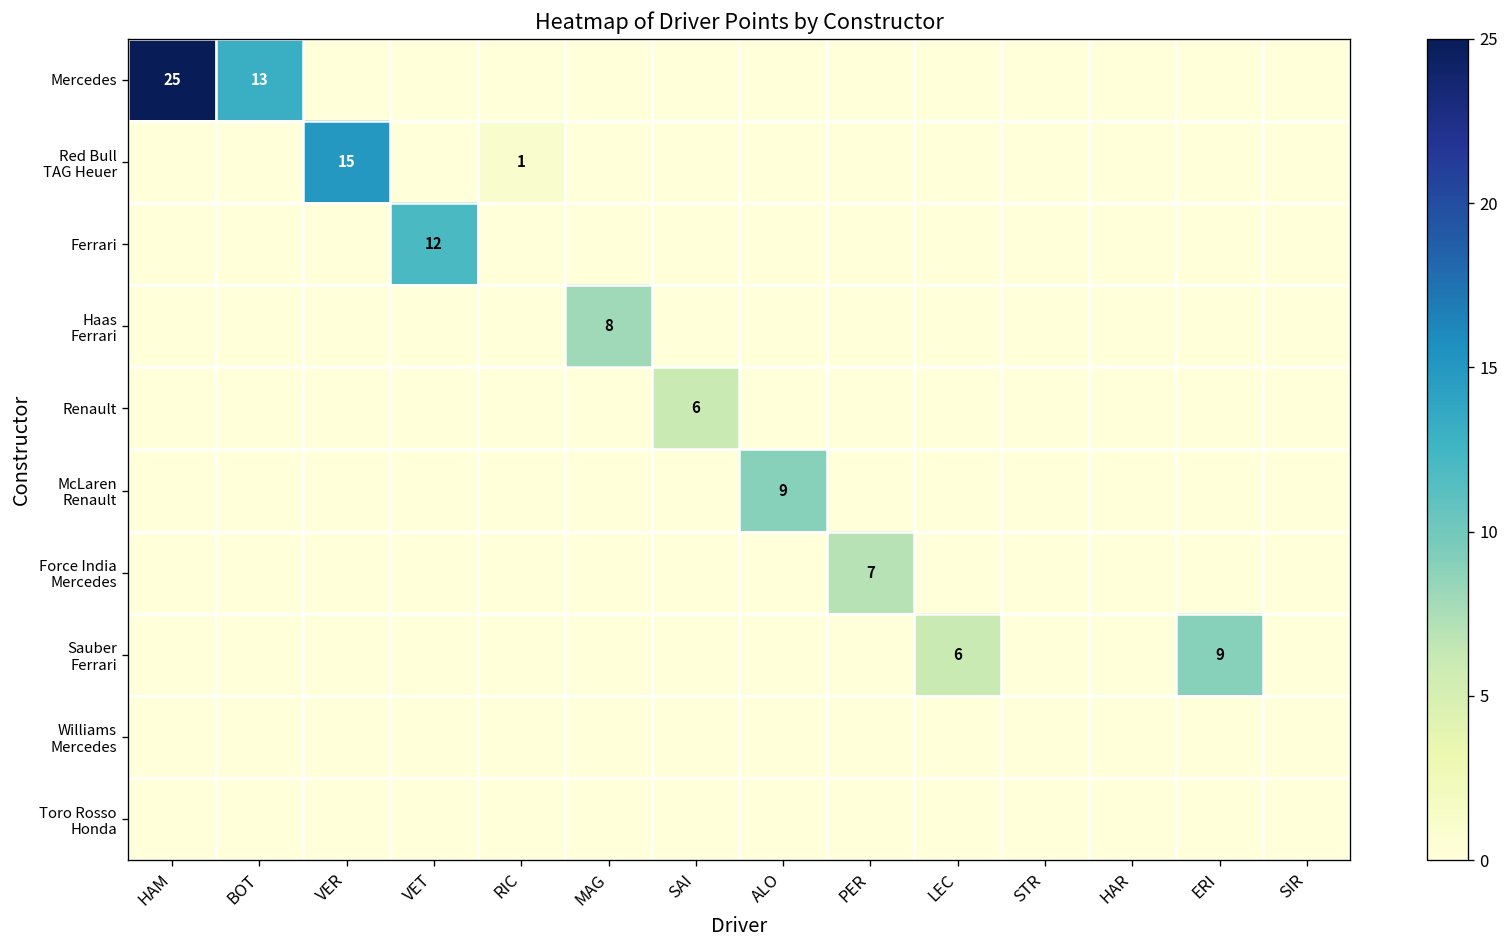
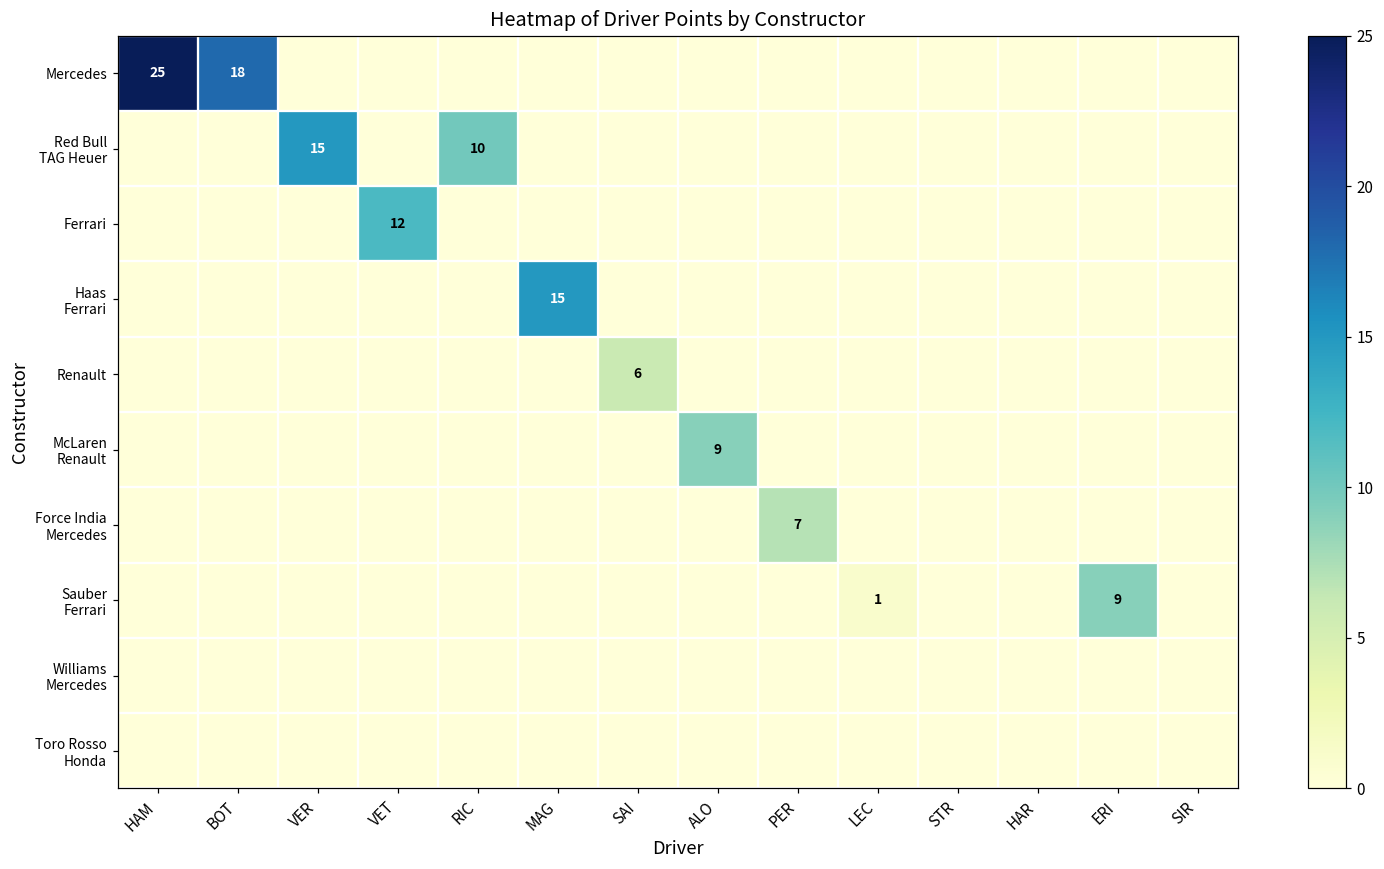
  {
    "Mercedes": {
      "HAM": 25,
-     "BOT": 13
+     "BOT": 18
    },
    "Red Bull TAG Heuer": {
      "VER": 15,
-     "RIC": 1
+     "RIC": 10
    },
    "Ferrari": {
      "VET": 12
    },
    "Haas Ferrari": {
-     "MAG": 8
+     "MAG": 15
    },
    "Renault": {
      "SAI": 6
    },
    "McLaren Renault": {
      "ALO": 9
    },
    "Force India Mercedes": {
      "PER": 7
    },
    "Sauber Ferrari": {
-     "LEC": 6,
+     "LEC": 1,
      "ERI": 9
    }
  }
